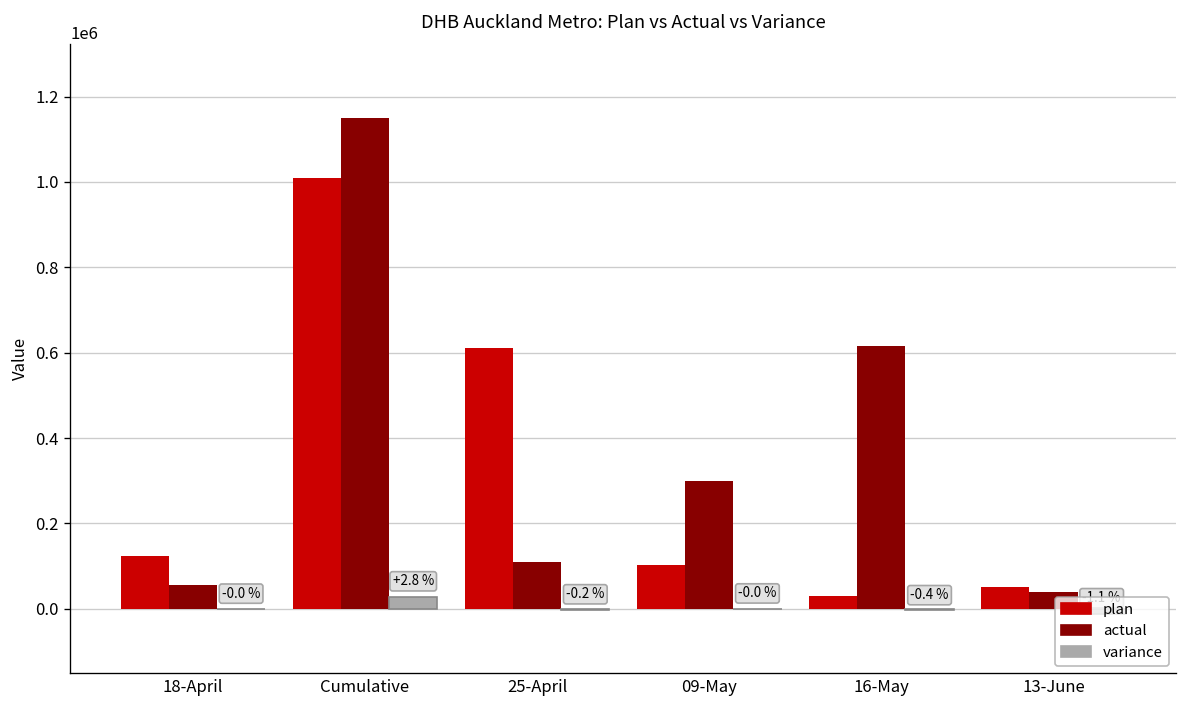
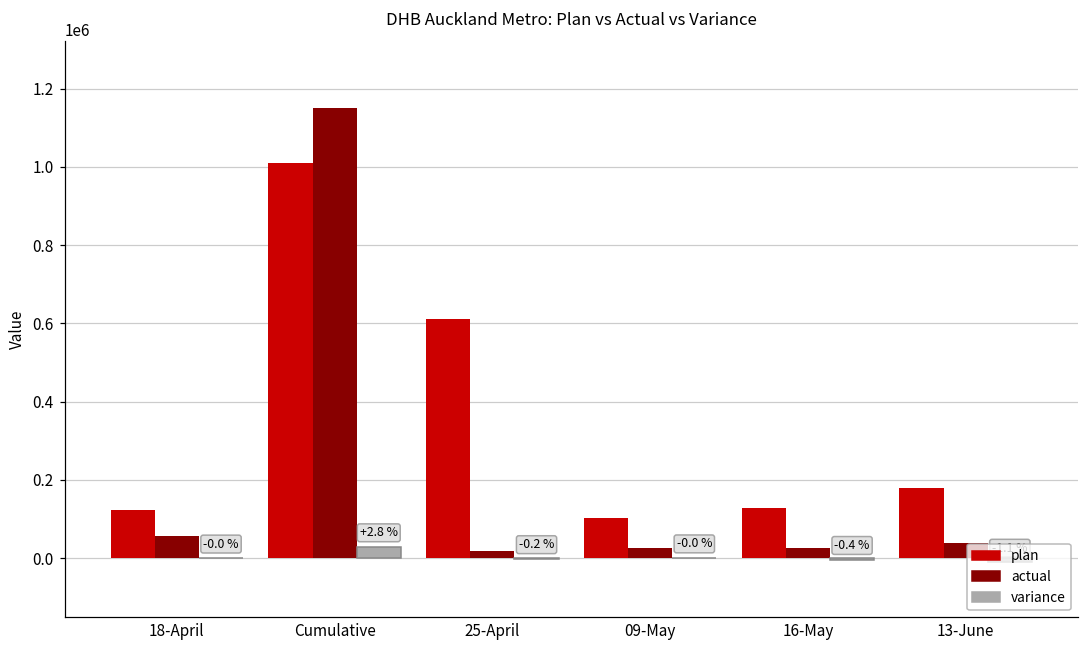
  {
    "plan": {
      "18-April": 120000,
      "Cumulative": 1010000,
      "25-April": 610000,
      "09-May": 100000,
-     "16-May": 30000,
-     "13-June": 50000
+     "16-May": 130000,
+     "13-June": 180000
    },
    "actual": {
      "18-April": 60000,
      "Cumulative": 1150000,
-     "25-April": 110000,
-     "09-May": 300000,
-     "16-May": 620000,
+     "25-April": 20000,
+     "09-May": 30000,
+     "16-May": 30000,
      "13-June": 40000
    }
  }
